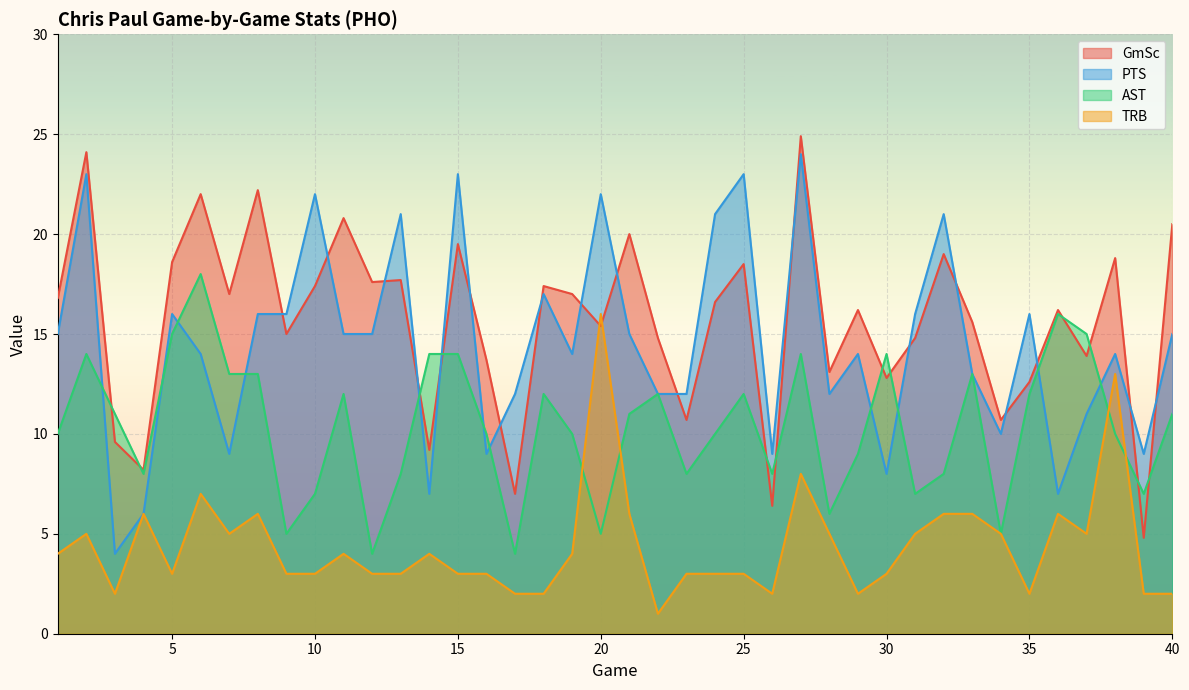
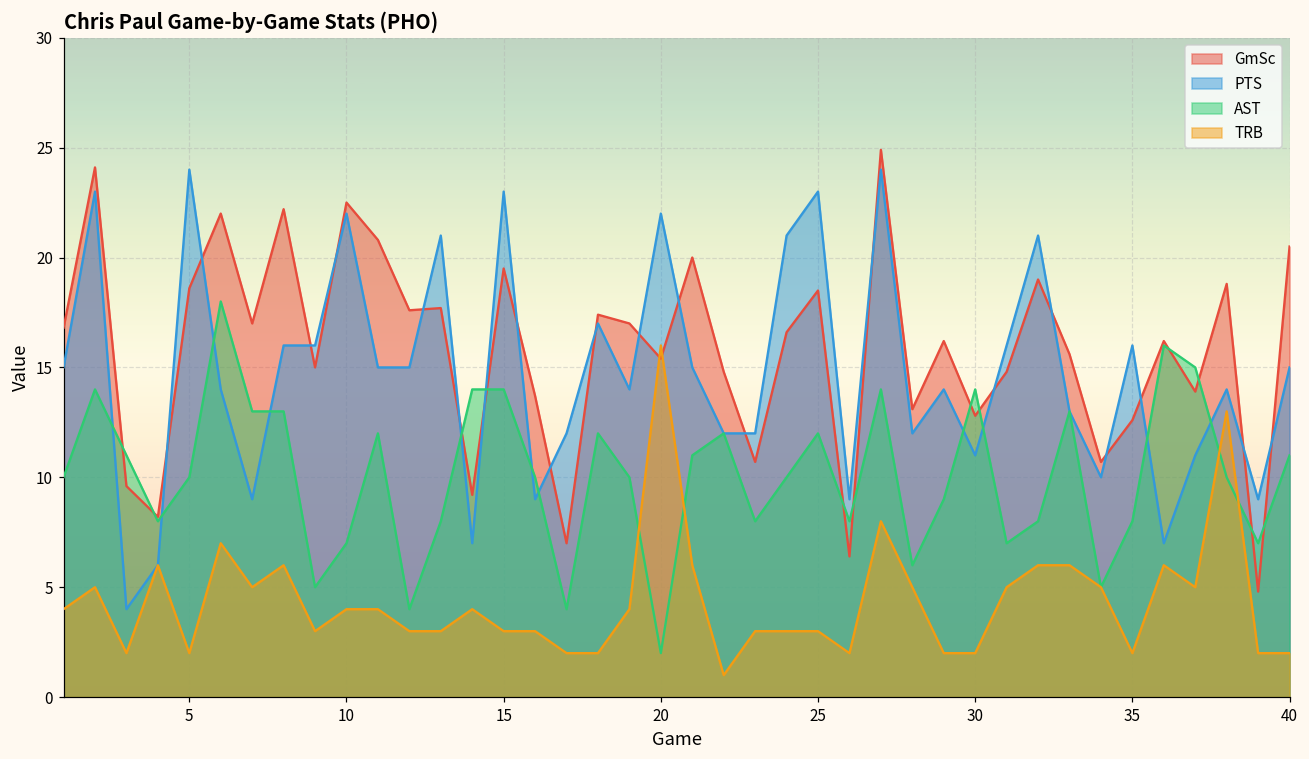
  {
    "GmSc": {
      "5": 18.6,
-     "10": 17.4,
+     "10": 22.5,
      "15": 19.5,
      "20": 15.4,
      "25": 18.5,
      "30": 12.8,
      "35": 12.6,
      "40": 20.5
    },
    "PTS": {
-     "5": 16,
+     "5": 24,
      "10": 22,
      "15": 23,
      "20": 22,
      "25": 23,
-     "30": 8,
+     "30": 11,
      "35": 16,
      "40": 15
    },
    "AST": {
-     "5": 15,
+     "5": 10,
      "10": 7,
      "15": 14,
-     "20": 5,
+     "20": 2,
      "25": 12,
      "30": 14,
-     "35": 12,
+     "35": 8,
      "40": 11
    },
    "TRB": {
-     "5": 3,
-     "10": 3,
+     "5": 2,
+     "10": 4,
      "15": 3,
      "20": 16,
      "25": 3,
-     "30": 3,
+     "30": 2,
      "35": 2,
      "40": 2
    }
  }
